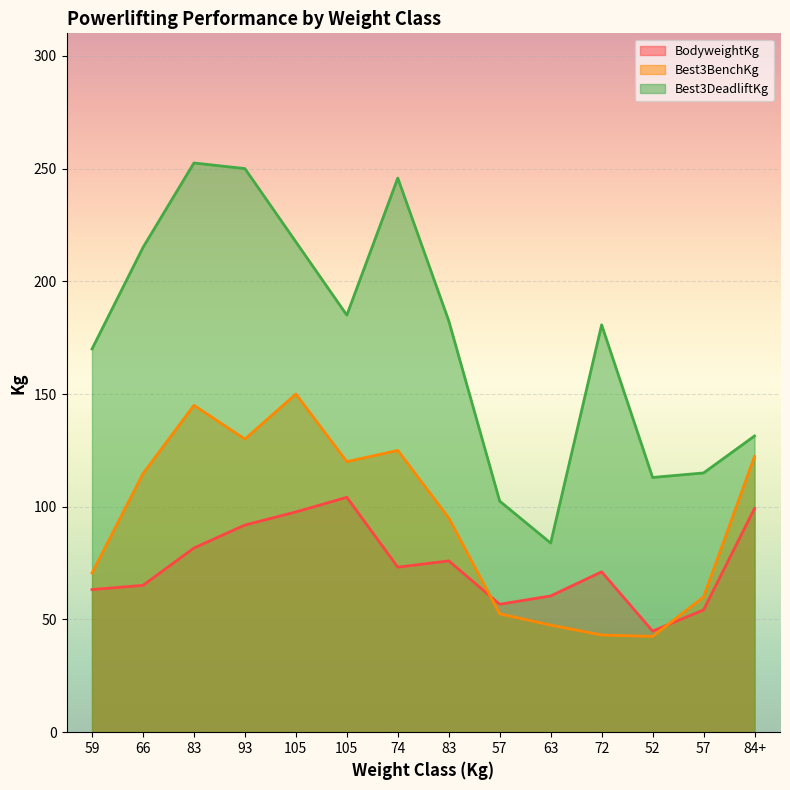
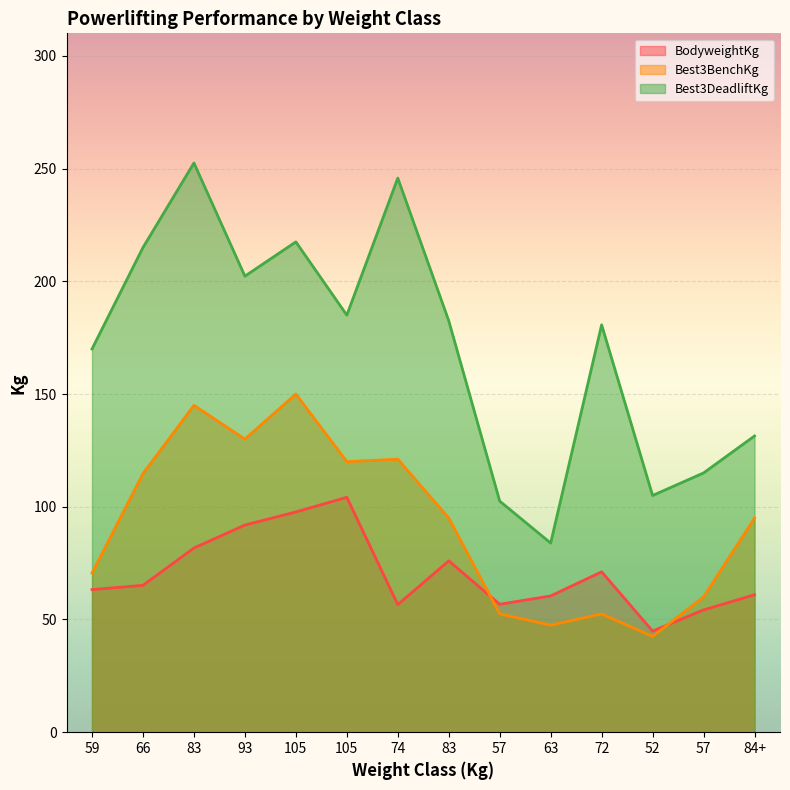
  {
    "BodyweightKg": {
      "59": 63,
      "66": 65,
      "93": 92,
-     "74": 73,
+     "74": 57,
      "63": 60,
      "72": 71,
      "52": 45,
-     "84+": 99
+     "84+": 61
    },
    "Best3BenchKg": {
      "59": 71,
      "66": 115,
      "93": 130,
-     "74": 125,
+     "74": 121,
      "63": 48,
-     "72": 43,
+     "72": 53,
      "52": 43,
-     "84+": 122
+     "84+": 95
    },
    "Best3DeadliftKg": {
      "59": 170,
      "66": 215,
-     "93": 250,
+     "93": 202,
      "74": 246,
      "63": 84,
      "72": 181,
-     "52": 113,
+     "52": 105,
      "84+": 131
    }
  }
